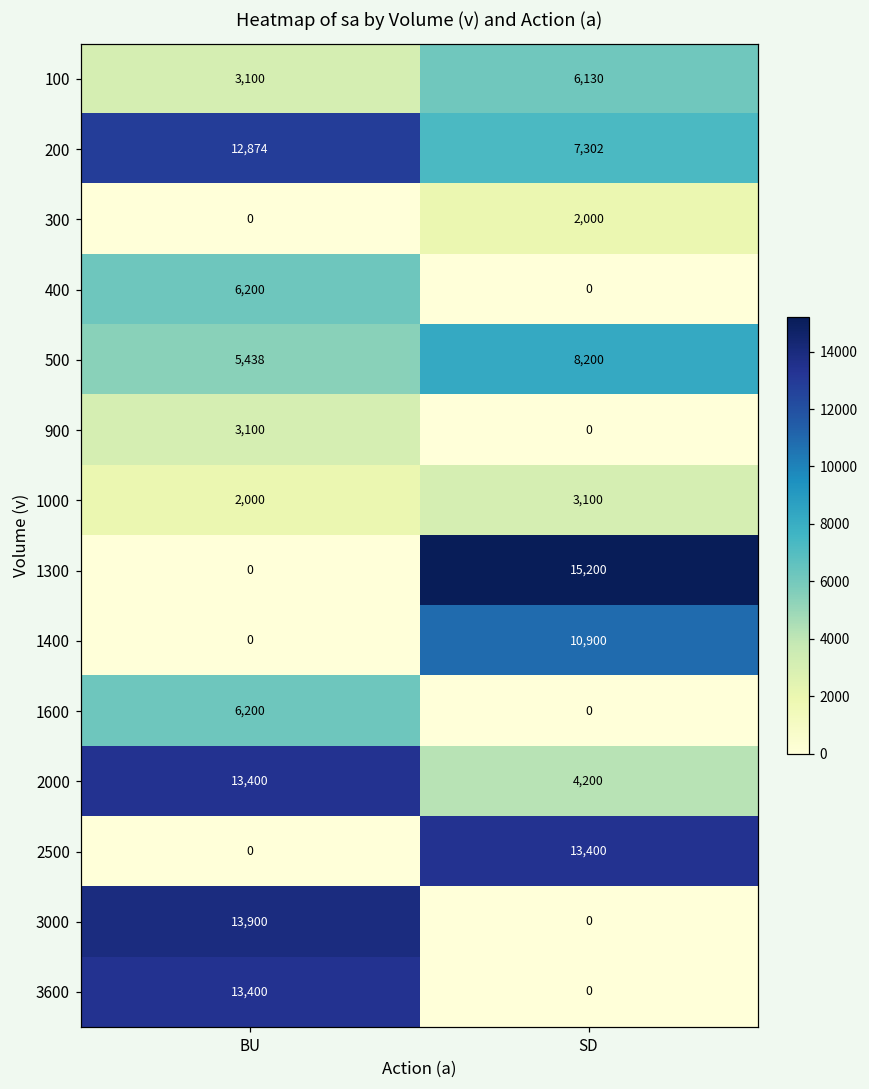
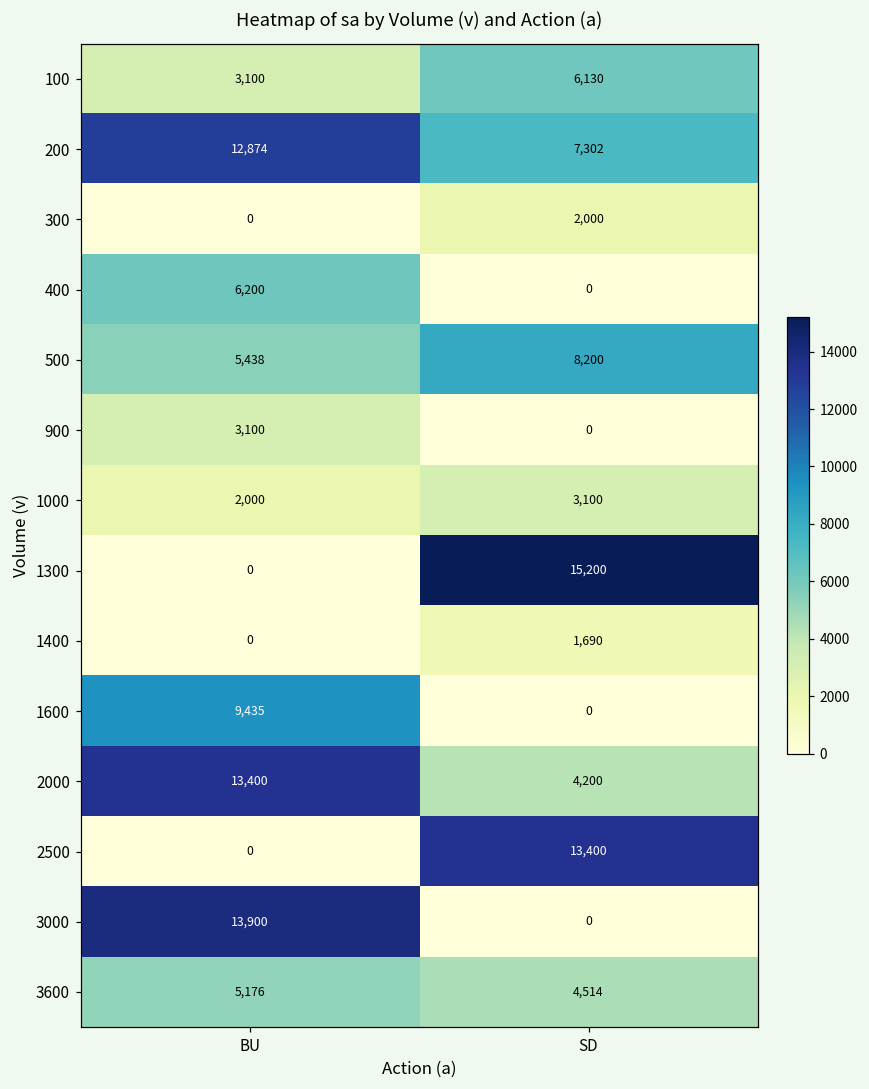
  {
    "100": {
      "BU": "3,100",
      "SD": "6,130"
    },
    "200": {
      "BU": "12,874",
      "SD": "7,302"
    },
    "300": {
      "BU": "0",
      "SD": "2,000"
    },
    "400": {
      "BU": "6,200",
      "SD": "0"
    },
    "500": {
      "BU": "5,438",
      "SD": "8,200"
    },
    "900": {
      "BU": "3,100",
      "SD": "0"
    },
    "1000": {
      "BU": "2,000",
      "SD": "3,100"
    },
    "1300": {
      "BU": "0",
      "SD": "15,200"
    },
    "1400": {
      "BU": "0",
-     "SD": "10,900"
+     "SD": "1,690"
    },
    "1600": {
-     "BU": "6,200",
+     "BU": "9,435",
      "SD": "0"
    },
    "2000": {
      "BU": "13,400",
      "SD": "4,200"
    },
    "2500": {
      "BU": "0",
      "SD": "13,400"
    },
    "3000": {
      "BU": "13,900",
      "SD": "0"
    },
    "3600": {
-     "BU": "13,400",
-     "SD": "0"
+     "BU": "5,176",
+     "SD": "4,514"
    }
  }
